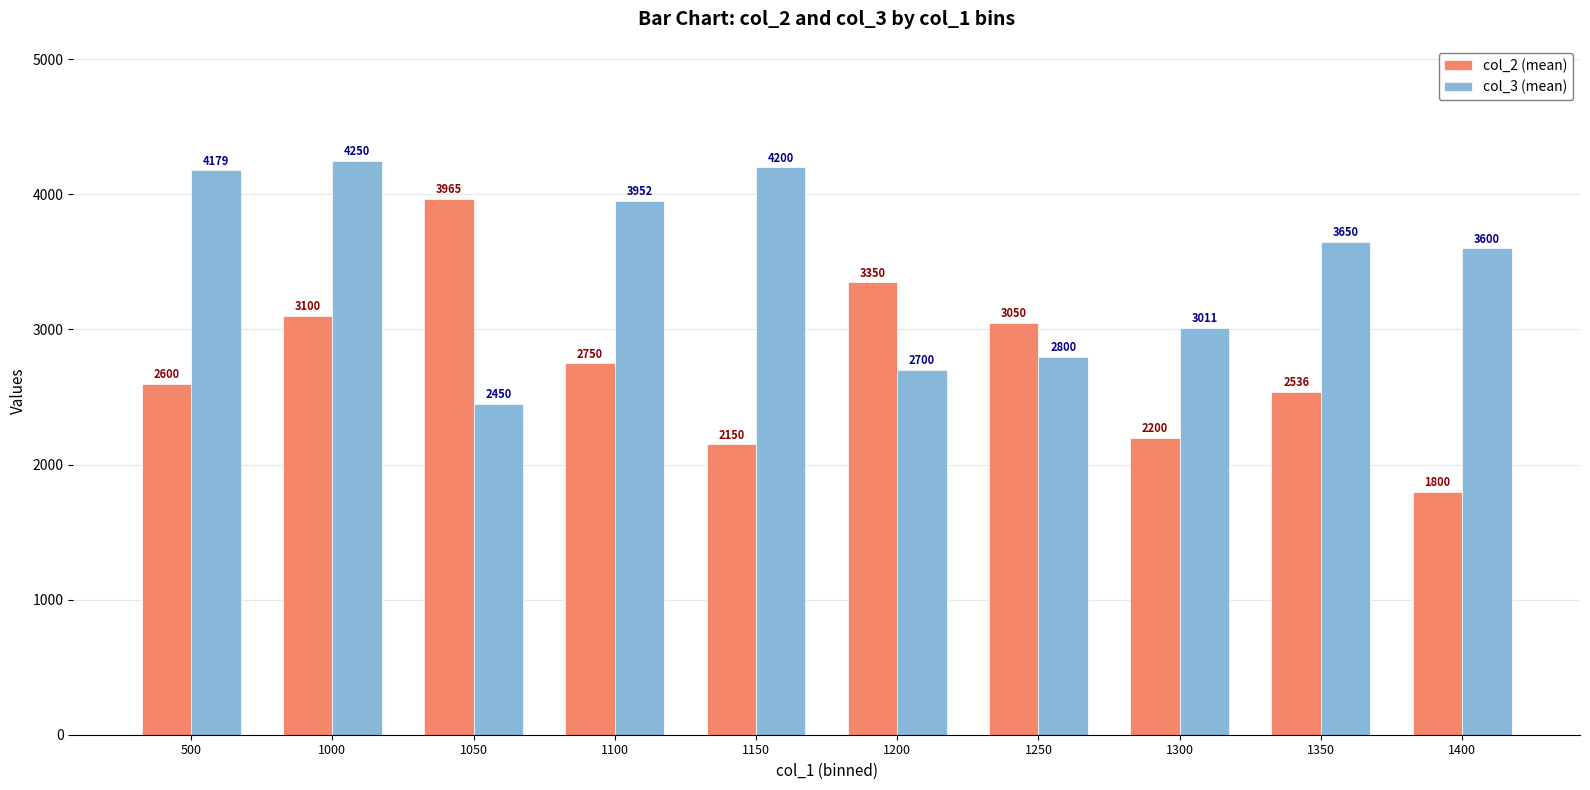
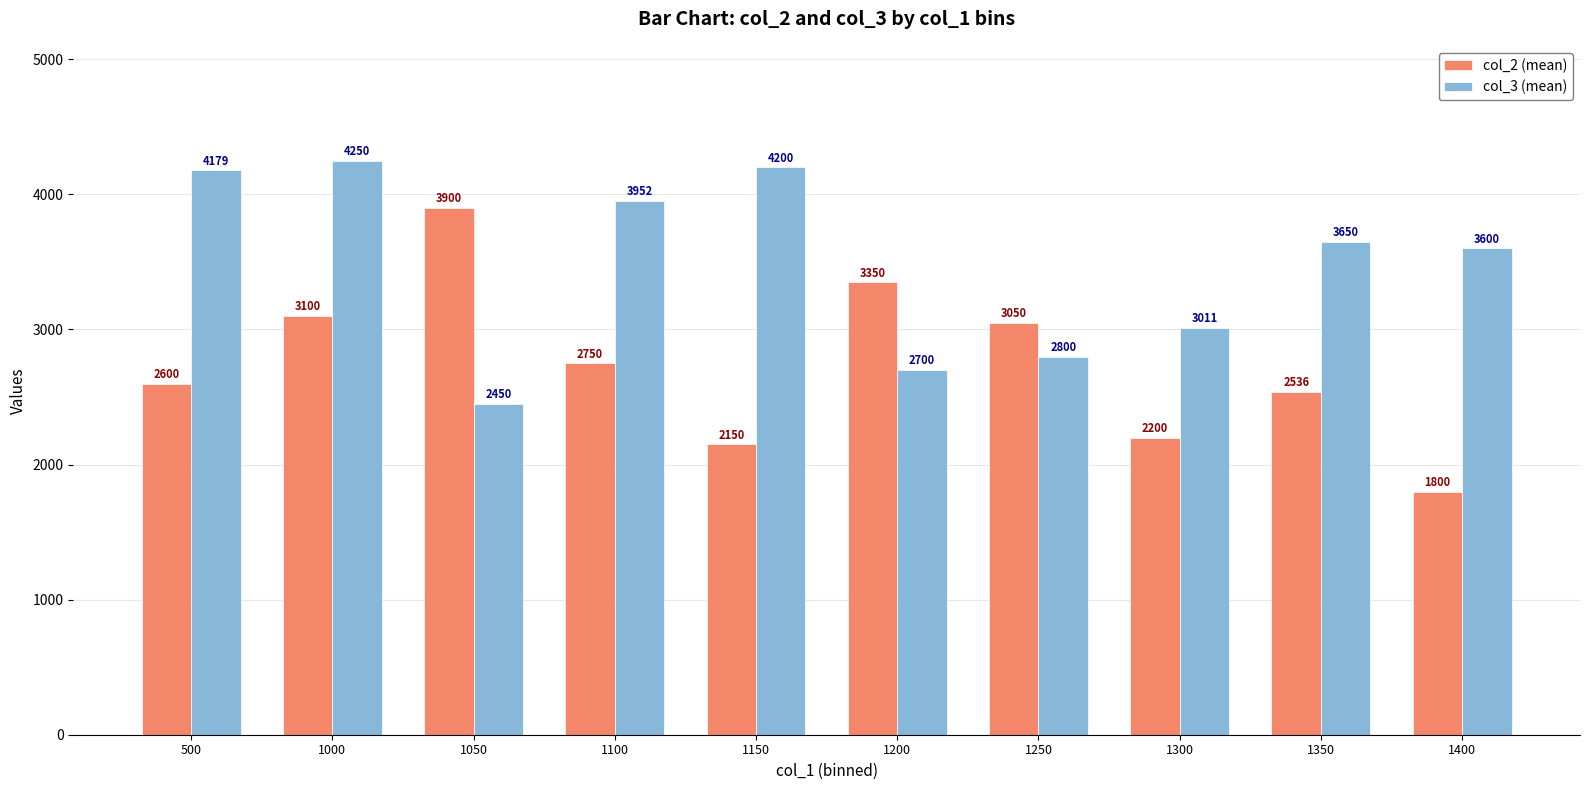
  {
    "col_2 (mean)": {
      "500": 2600,
      "1000": 3100,
-     "1050": 3965,
+     "1050": 3900,
      "1100": 2750,
      "1150": 2150,
      "1200": 3350,
      "1250": 3050,
      "1300": 2200,
      "1350": 2536,
      "1400": 1800
    },
    "col_3 (mean)": {
      "500": 4179,
      "1000": 4250,
      "1050": 2450,
      "1100": 3952,
      "1150": 4200,
      "1200": 2700,
      "1250": 2800,
      "1300": 3011,
      "1350": 3650,
      "1400": 3600
    }
  }
